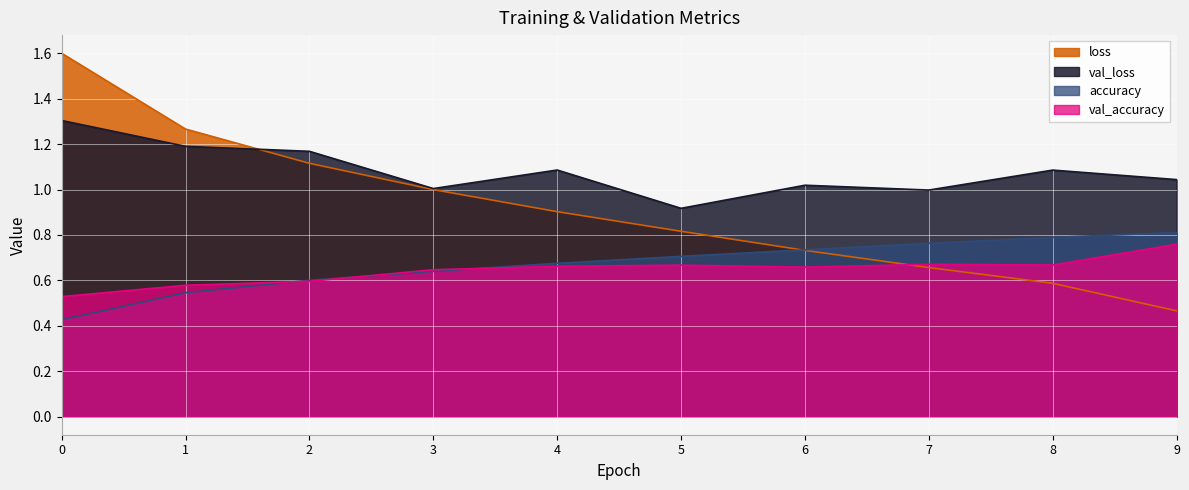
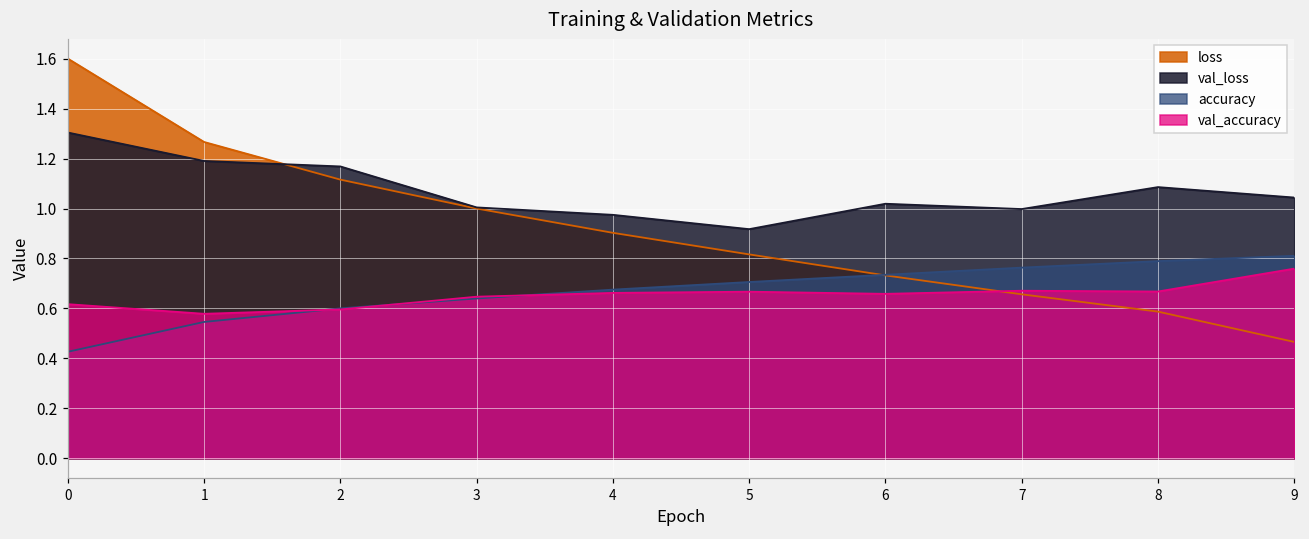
  {
    "loss": {
      "0": 1.60,
      "1": 1.27,
      "2": 1.12,
      "4": 0.90,
      "5": 0.82,
      "7": 0.66,
      "8": 0.59,
      "9": 0.47
    },
    "val_loss": {
      "0": 1.30,
      "1": 1.19,
      "2": 1.17,
-     "4": 1.09,
+     "4": 0.97,
      "5": 0.92,
      "6": 1.02,
      "7": 1.00,
      "8": 1.09,
      "9": 1.04
    },
    "accuracy": {
      "0": 0.43,
      "1": 0.55,
      "4": 0.68,
      "5": 0.71,
      "7": 0.76,
      "8": 0.79,
      "9": 0.81
    },
    "val_accuracy": {
-     "0": 0.53,
+     "0": 0.62,
      "1": 0.58,
      "4": 0.66,
      "5": 0.67,
      "6": 0.66,
      "7": 0.67,
      "8": 0.67,
      "9": 0.76
    }
  }
